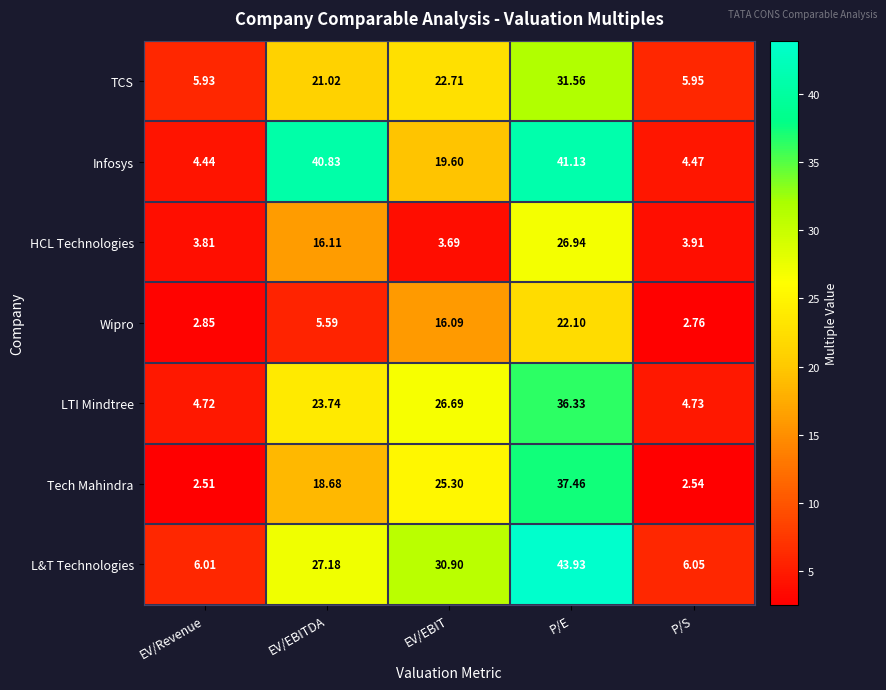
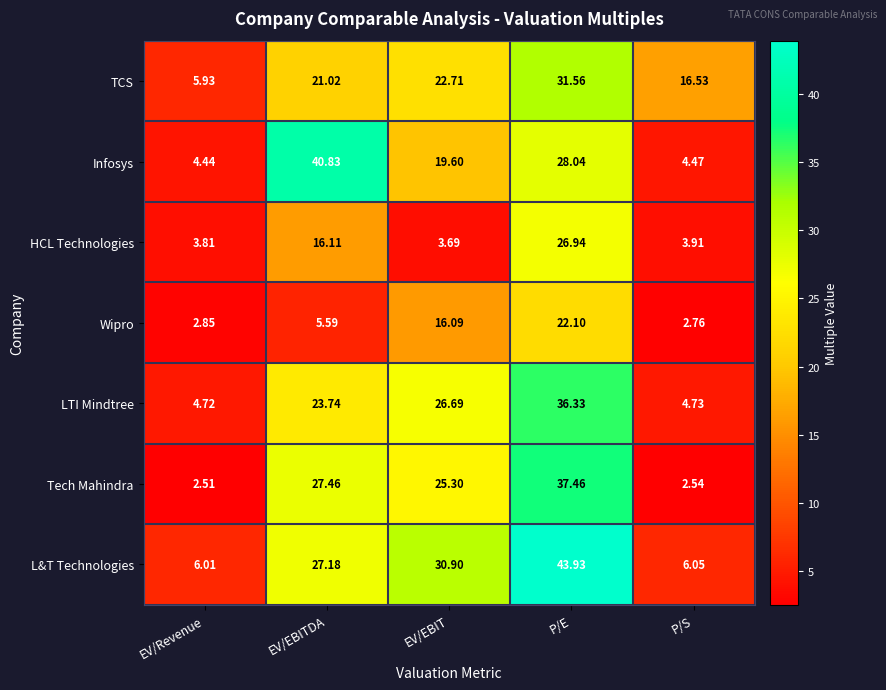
  {
    "TCS": {
      "EV/Revenue": 5.93,
      "EV/EBITDA": 21.02,
      "EV/EBIT": 22.71,
      "P/E": 31.56,
-     "P/S": 5.95
+     "P/S": 16.53
    },
    "Infosys": {
      "EV/Revenue": 4.44,
      "EV/EBITDA": 40.83,
      "EV/EBIT": 19.60,
-     "P/E": 41.13,
+     "P/E": 28.04,
      "P/S": 4.47
    },
    "HCL Technologies": {
      "EV/Revenue": 3.81,
      "EV/EBITDA": 16.11,
      "EV/EBIT": 3.69,
      "P/E": 26.94,
      "P/S": 3.91
    },
    "Wipro": {
      "EV/Revenue": 2.85,
      "EV/EBITDA": 5.59,
      "EV/EBIT": 16.09,
      "P/E": 22.10,
      "P/S": 2.76
    },
    "LTI Mindtree": {
      "EV/Revenue": 4.72,
      "EV/EBITDA": 23.74,
      "EV/EBIT": 26.69,
      "P/E": 36.33,
      "P/S": 4.73
    },
    "Tech Mahindra": {
      "EV/Revenue": 2.51,
-     "EV/EBITDA": 18.68,
+     "EV/EBITDA": 27.46,
      "EV/EBIT": 25.30,
      "P/E": 37.46,
      "P/S": 2.54
    },
    "L&T Technologies": {
      "EV/Revenue": 6.01,
      "EV/EBITDA": 27.18,
      "EV/EBIT": 30.90,
      "P/E": 43.93,
      "P/S": 6.05
    }
  }
